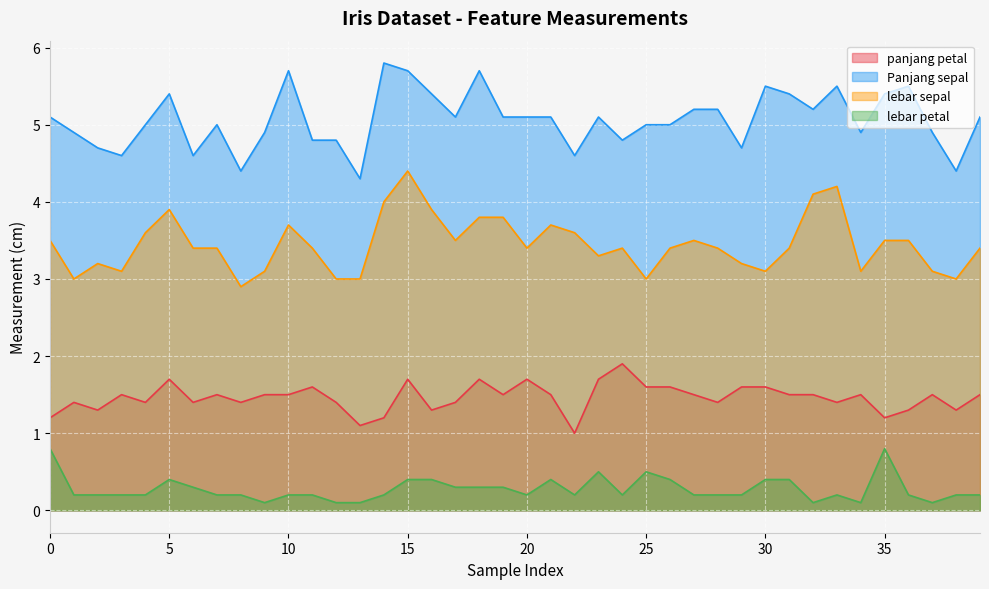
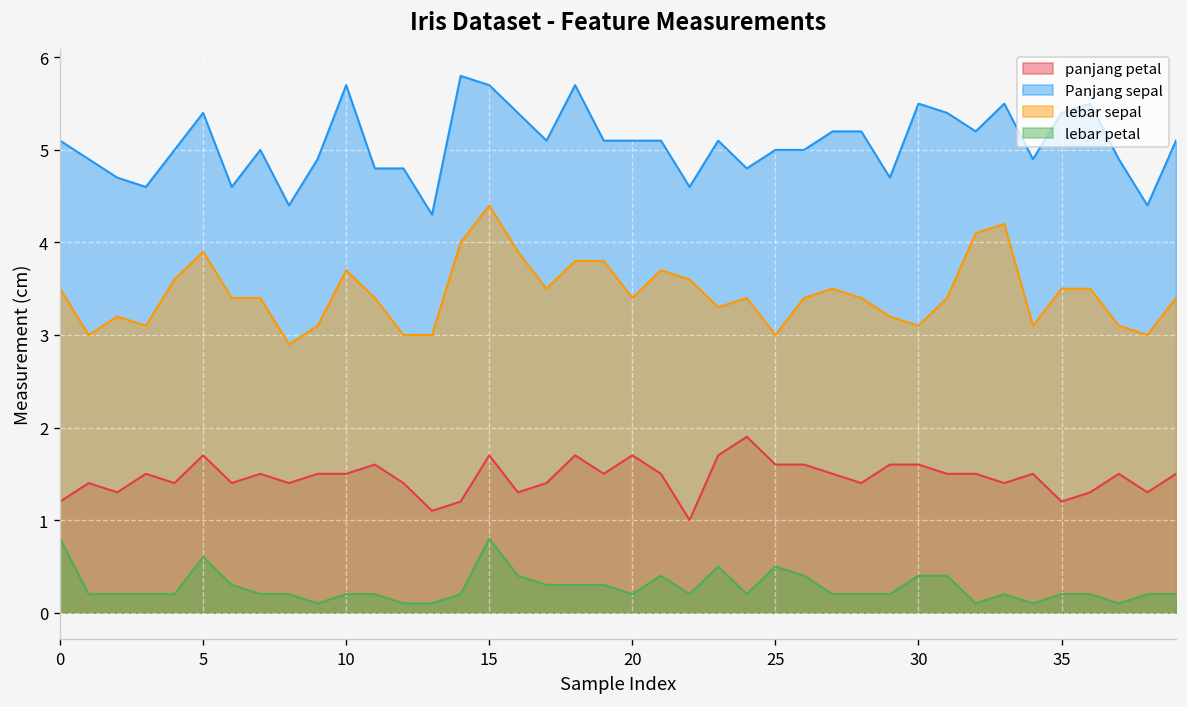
  {
    "panjang petal": {
      "0": 1.2,
      "5": 1.7,
      "10": 1.5,
      "15": 1.7,
      "20": 1.7,
      "25": 1.6,
      "30": 1.6,
      "35": 1.2
    },
    "Panjang sepal": {
      "0": 5.1,
      "5": 5.4,
      "10": 5.7,
      "15": 5.7,
      "20": 5.1,
      "25": 5.0,
      "30": 5.5
    },
    "lebar sepal": {
      "0": 3.5,
      "5": 3.9,
      "10": 3.7,
      "15": 4.4,
      "20": 3.4,
      "25": 3.0,
      "30": 3.1,
      "35": 3.5
    },
    "lebar petal": {
      "0": 0.8,
-     "5": 0.4,
+     "5": 0.6,
      "10": 0.2,
-     "15": 0.4,
+     "15": 0.8,
      "20": 0.2,
      "25": 0.5,
      "30": 0.4,
-     "35": 0.8
+     "35": 0.2
    }
  }
